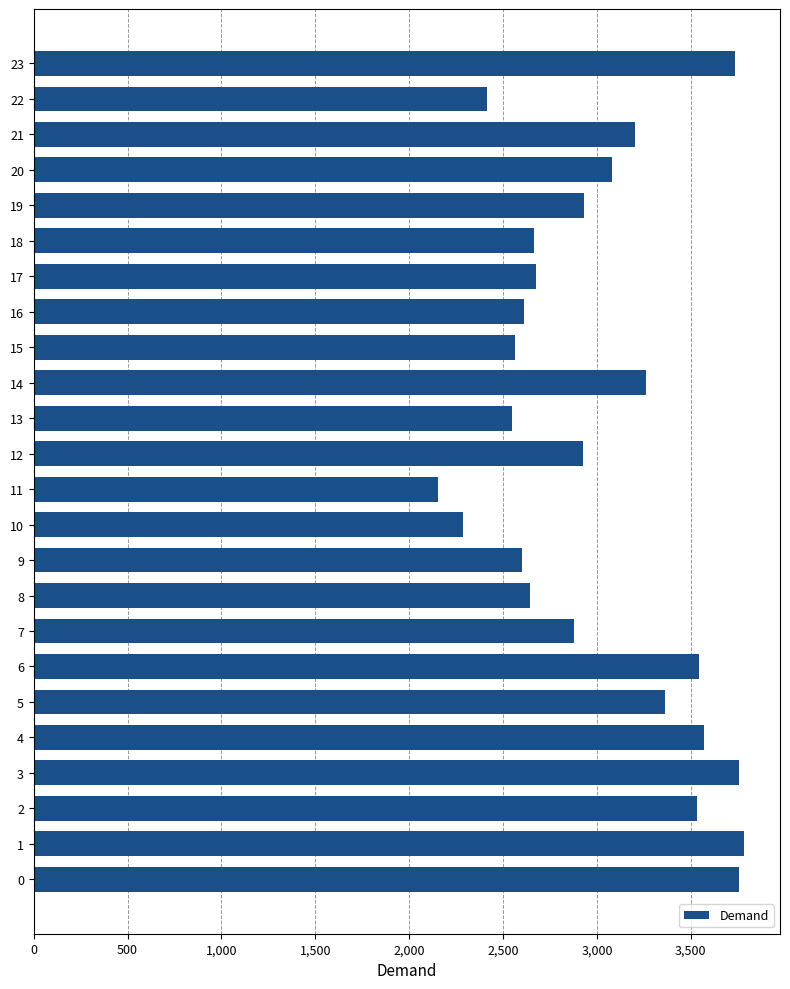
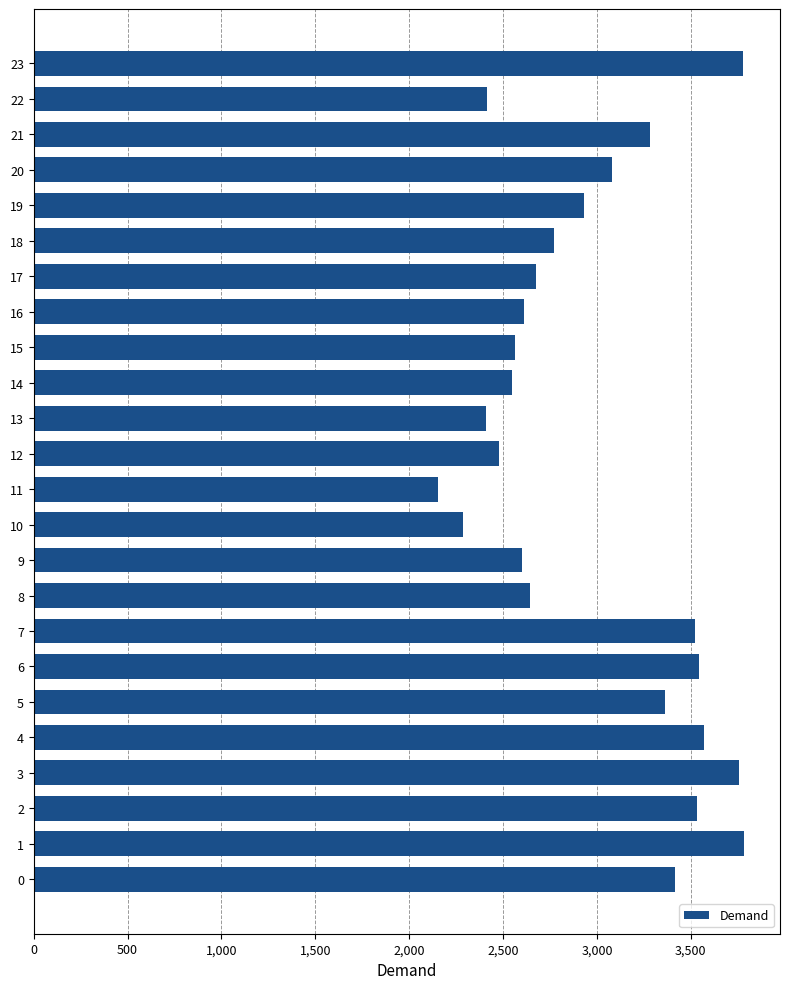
  {
-   "23": "3,740",
+   "23": "3,780",
    "22": "2,410",
-   "21": "3,200",
+   "21": "3,280",
    "20": "3,080",
    "19": "2,930",
-   "18": "2,660",
+   "18": "2,770",
    "17": "2,680",
    "16": "2,610",
    "15": "2,560",
-   "14": "3,260",
-   "13": "2,550",
-   "12": "2,930",
+   "14": "2,550",
+   "13": "2,410",
+   "12": "2,480",
    "11": "2,150",
    "10": "2,290",
    "9": "2,600",
    "8": "2,650",
-   "7": "2,880",
+   "7": "3,520",
    "6": "3,550",
    "5": "3,370",
    "4": "3,570",
    "3": "3,760",
    "2": "3,530",
    "1": "3,790",
-   "0": "3,760"
+   "0": "3,420"
  }
